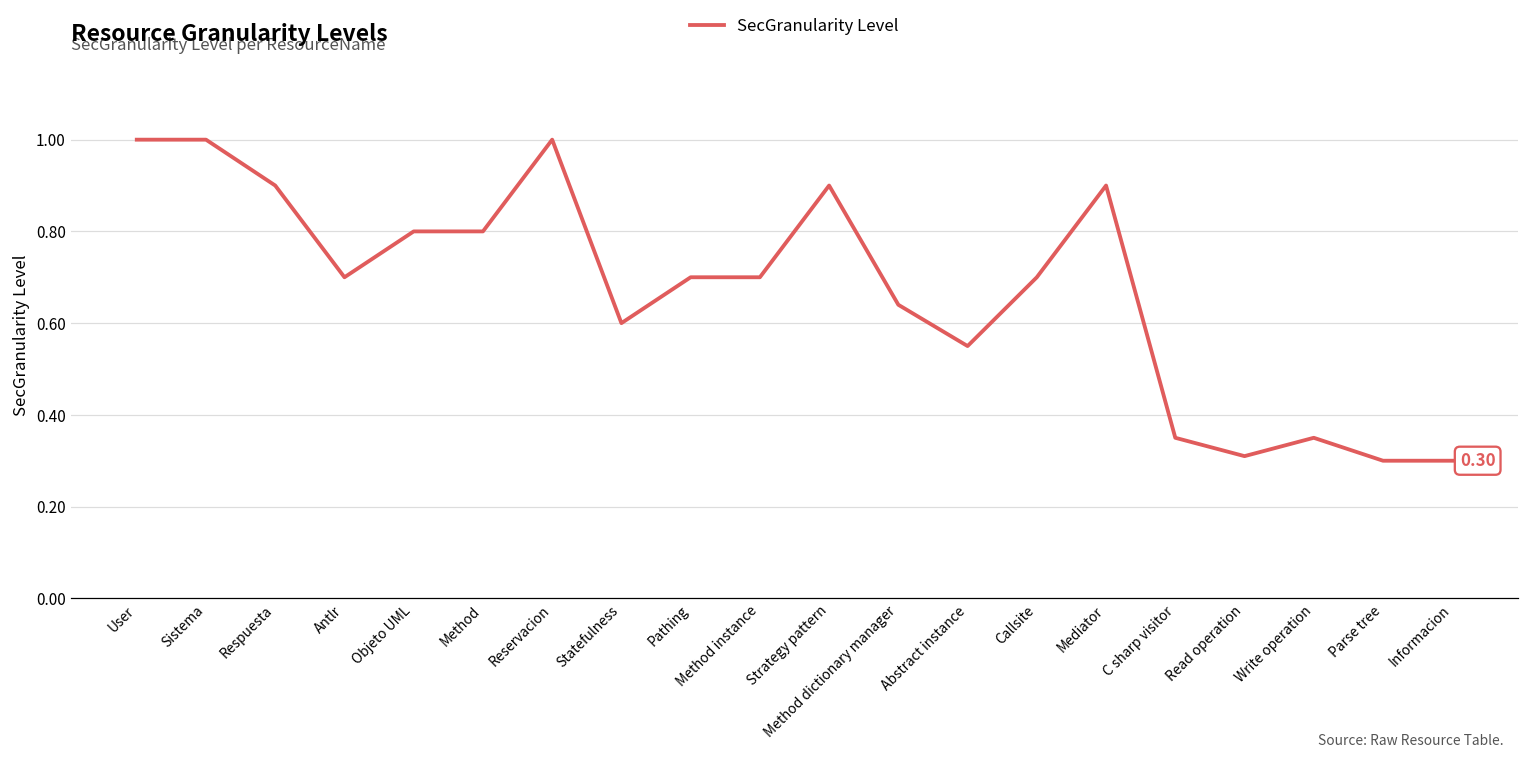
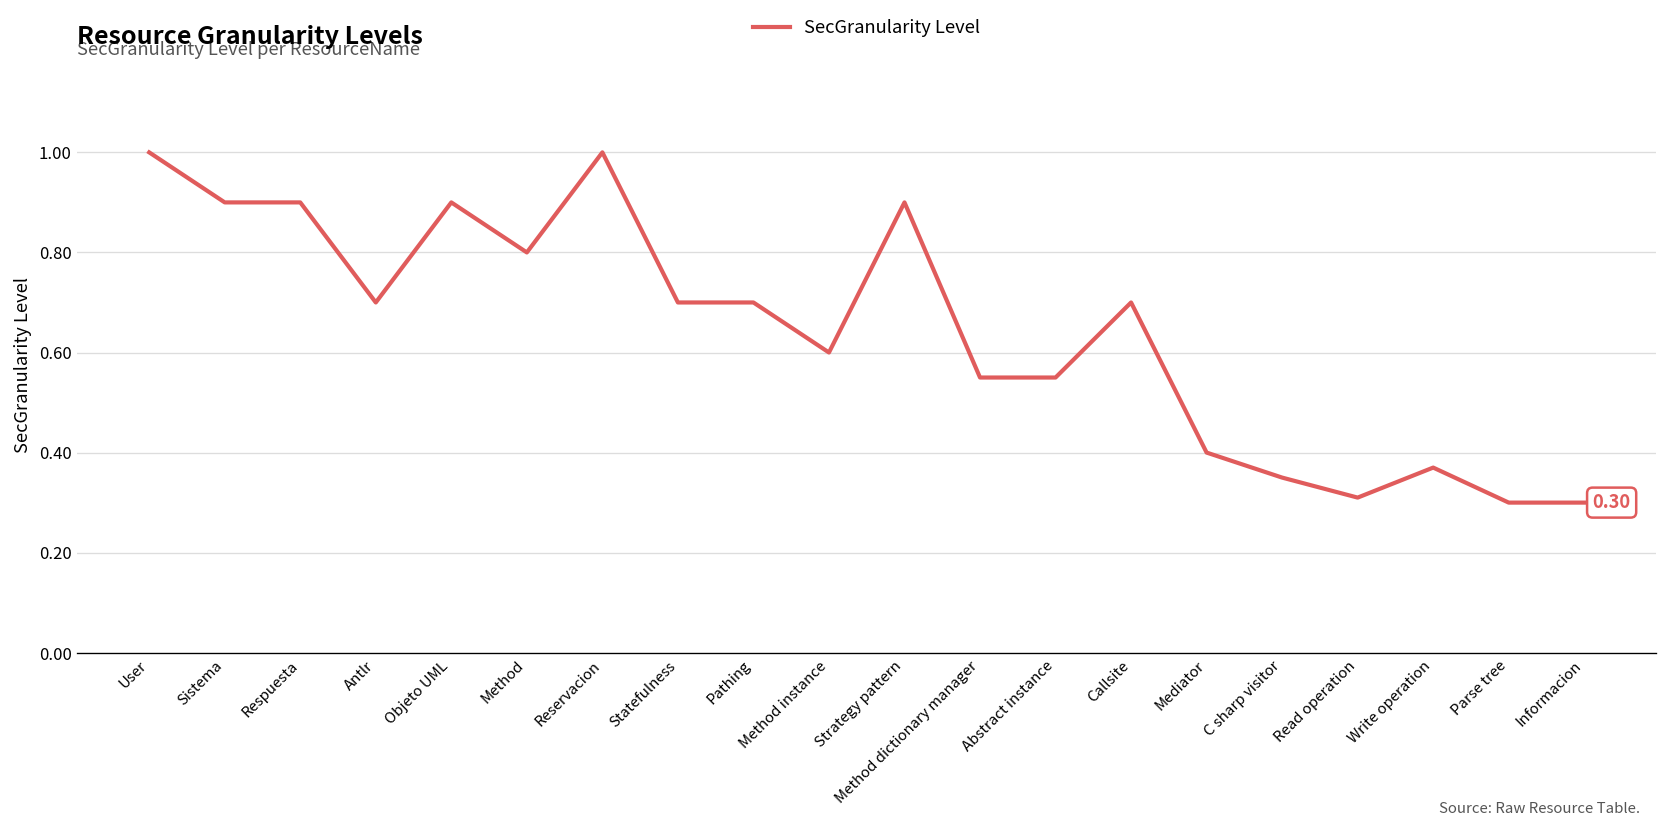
  {
    "User": 1.00,
-   "Sistema": 1.0,
+   "Sistema": 0.9,
    "Respuesta": 0.90,
    "Antlr": 0.70,
-   "Objeto UML": 0.8,
+   "Objeto UML": 0.9,
    "Method": 0.80,
    "Reservacion": 1.00,
-   "Statefulness": 0.6,
+   "Statefulness": 0.7,
    "Pathing": 0.70,
-   "Method instance": 0.7,
+   "Method instance": 0.6,
    "Strategy pattern": 0.90,
-   "Method dictionary manager": 0.64,
+   "Method dictionary manager": 0.55,
    "Abstract instance": 0.55,
    "Callsite": 0.70,
-   "Mediator": 0.9,
+   "Mediator": 0.4,
    "C sharp visitor": 0.35,
    "Read operation": 0.31,
-   "Write operation": 0.35,
+   "Write operation": 0.37,
    "Parse tree": 0.30
  }
